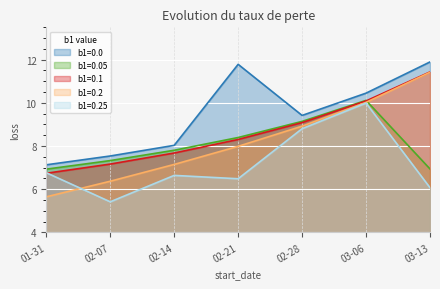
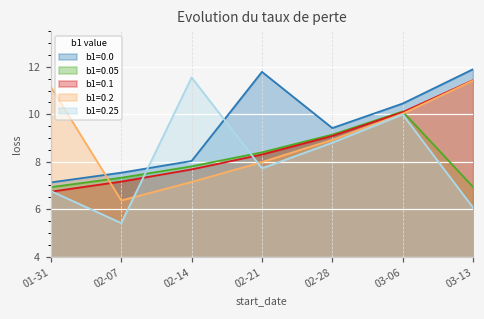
  {
    "b1=0.0": {
      "01-31": 7.1,
      "02-07": 7.5,
      "02-14": 8.0,
      "02-21": 11.8,
      "02-28": 9.4,
      "03-06": 10.5,
      "03-13": 11.9
    },
    "b1=0.05": {
      "01-31": 6.9,
      "02-07": 7.3,
      "02-14": 7.8,
      "03-13": 6.9
    },
    "b1=0.1": {
      "02-07": 7.2,
      "02-14": 7.7
    },
    "b1=0.2": {
-     "01-31": 5.6,
+     "01-31": 11.2,
      "02-07": 6.4,
      "02-14": 7.1,
      "02-21": 8.0
    },
    "b1=0.25": {
      "02-07": 5.4,
-     "02-14": 6.6,
-     "02-21": 6.5,
+     "02-14": 11.5,
+     "02-21": 7.7,
      "03-13": 6.1
    }
  }
